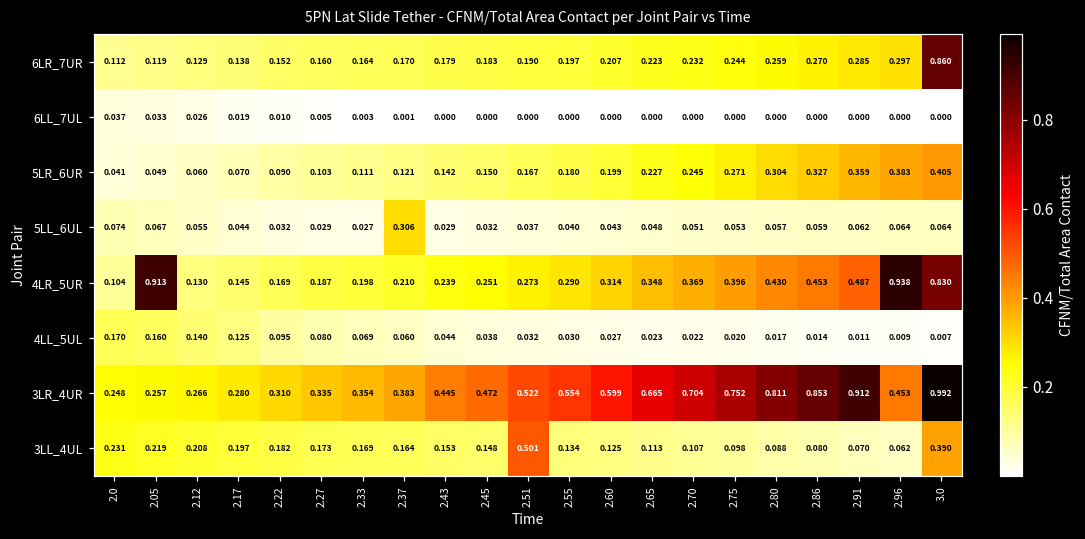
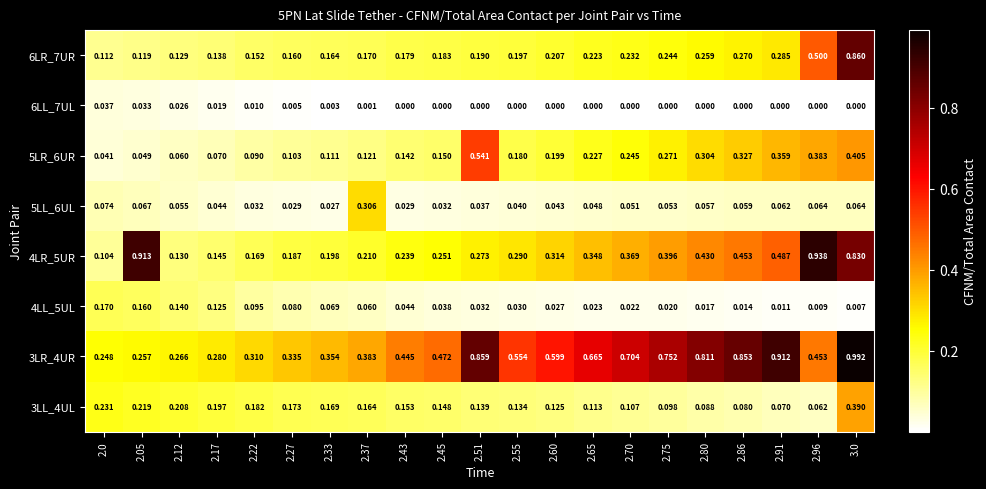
  {
    "6LR_7UR": {
      "2.0": 0.112,
      "2.05": 0.119,
      "2.12": 0.129,
      "2.17": 0.138,
      "2.22": 0.152,
      "2.27": 0.160,
      "2.33": 0.164,
      "2.37": 0.170,
      "2.43": 0.179,
      "2.45": 0.183,
      "2.51": 0.190,
      "2.55": 0.197,
      "2.60": 0.207,
      "2.65": 0.223,
      "2.70": 0.232,
      "2.75": 0.244,
      "2.80": 0.259,
      "2.86": 0.270,
      "2.91": 0.285,
-     "2.96": 0.297,
+     "2.96": 0.500,
      "3.0": 0.860
    },
    "6LL_7UL": {
      "2.0": 0.037,
      "2.05": 0.033,
      "2.12": 0.026,
      "2.17": 0.019,
      "2.22": 0.010,
      "2.27": 0.005,
      "2.33": 0.003,
      "2.37": 0.001,
      "2.43": 0.000,
      "2.45": 0.000,
      "2.51": 0.000,
      "2.55": 0.000,
      "2.60": 0.000,
      "2.65": 0.000,
      "2.70": 0.000,
      "2.75": 0.000,
      "2.80": 0.000,
      "2.86": 0.000,
      "2.91": 0.000,
      "2.96": 0.000,
      "3.0": 0.000
    },
    "5LR_6UR": {
      "2.0": 0.041,
      "2.05": 0.049,
      "2.12": 0.060,
      "2.17": 0.070,
      "2.22": 0.090,
      "2.27": 0.103,
      "2.33": 0.111,
      "2.37": 0.121,
      "2.43": 0.142,
      "2.45": 0.150,
-     "2.51": 0.167,
+     "2.51": 0.541,
      "2.55": 0.180,
      "2.60": 0.199,
      "2.65": 0.227,
      "2.70": 0.245,
      "2.75": 0.271,
      "2.80": 0.304,
      "2.86": 0.327,
      "2.91": 0.359,
      "2.96": 0.383,
      "3.0": 0.405
    },
    "5LL_6UL": {
      "2.0": 0.074,
      "2.05": 0.067,
      "2.12": 0.055,
      "2.17": 0.044,
      "2.22": 0.032,
      "2.27": 0.029,
      "2.33": 0.027,
      "2.37": 0.306,
      "2.43": 0.029,
      "2.45": 0.032,
      "2.51": 0.037,
      "2.55": 0.040,
      "2.60": 0.043,
      "2.65": 0.048,
      "2.70": 0.051,
      "2.75": 0.053,
      "2.80": 0.057,
      "2.86": 0.059,
      "2.91": 0.062,
      "2.96": 0.064,
      "3.0": 0.064
    },
    "4LR_5UR": {
      "2.0": 0.104,
      "2.05": 0.913,
      "2.12": 0.130,
      "2.17": 0.145,
      "2.22": 0.169,
      "2.27": 0.187,
      "2.33": 0.198,
      "2.37": 0.210,
      "2.43": 0.239,
      "2.45": 0.251,
      "2.51": 0.273,
      "2.55": 0.290,
      "2.60": 0.314,
      "2.65": 0.348,
      "2.70": 0.369,
      "2.75": 0.396,
      "2.80": 0.430,
      "2.86": 0.453,
      "2.91": 0.487,
      "2.96": 0.938,
      "3.0": 0.830
    },
    "4LL_5UL": {
      "2.0": 0.170,
      "2.05": 0.160,
      "2.12": 0.140,
      "2.17": 0.125,
      "2.22": 0.095,
      "2.27": 0.080,
      "2.33": 0.069,
      "2.37": 0.060,
      "2.43": 0.044,
      "2.45": 0.038,
      "2.51": 0.032,
      "2.55": 0.030,
      "2.60": 0.027,
      "2.65": 0.023,
      "2.70": 0.022,
      "2.75": 0.020,
      "2.80": 0.017,
      "2.86": 0.014,
      "2.91": 0.011,
      "2.96": 0.009,
      "3.0": 0.007
    },
    "3LR_4UR": {
      "2.0": 0.248,
      "2.05": 0.257,
      "2.12": 0.266,
      "2.17": 0.280,
      "2.22": 0.310,
      "2.27": 0.335,
      "2.33": 0.354,
      "2.37": 0.383,
      "2.43": 0.445,
      "2.45": 0.472,
-     "2.51": 0.522,
+     "2.51": 0.859,
      "2.55": 0.554,
      "2.60": 0.599,
      "2.65": 0.665,
      "2.70": 0.704,
      "2.75": 0.752,
      "2.80": 0.811,
      "2.86": 0.853,
      "2.91": 0.912,
      "2.96": 0.453,
      "3.0": 0.992
    },
    "3LL_4UL": {
      "2.0": 0.231,
      "2.05": 0.219,
      "2.12": 0.208,
      "2.17": 0.197,
      "2.22": 0.182,
      "2.27": 0.173,
      "2.33": 0.169,
      "2.37": 0.164,
      "2.43": 0.153,
      "2.45": 0.148,
-     "2.51": 0.501,
+     "2.51": 0.139,
      "2.55": 0.134,
      "2.60": 0.125,
      "2.65": 0.113,
      "2.70": 0.107,
      "2.75": 0.098,
      "2.80": 0.088,
      "2.86": 0.080,
      "2.91": 0.070,
      "2.96": 0.062,
      "3.0": 0.390
    }
  }
